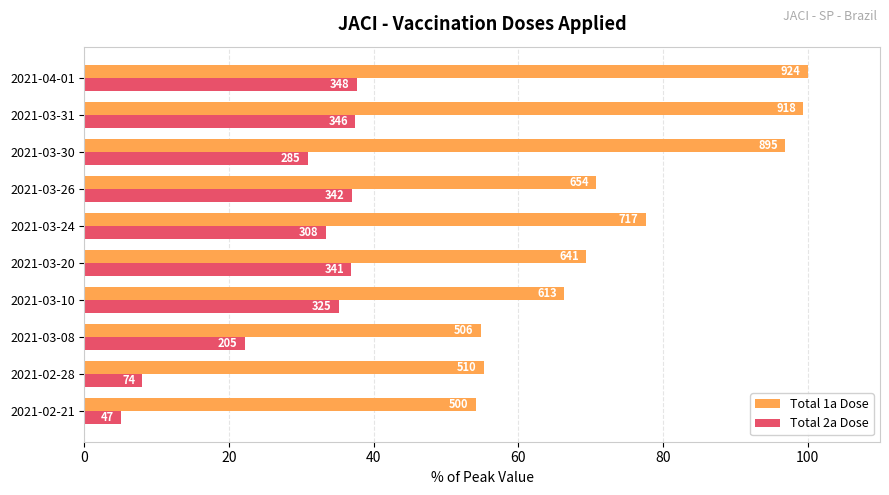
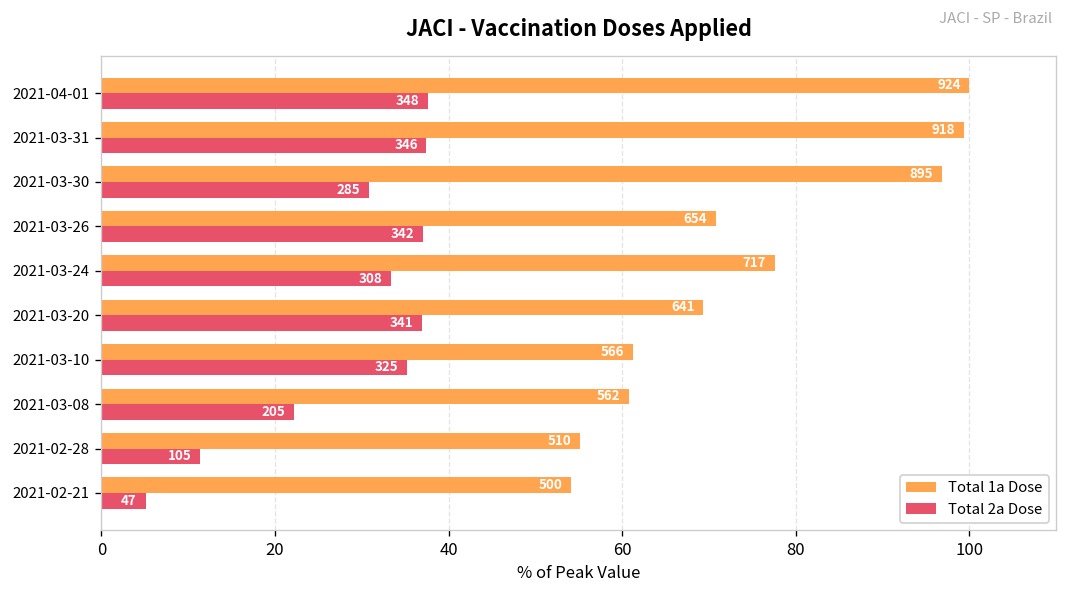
  {
    "Total 1a Dose": {
-     "2021-03-10": 613,
-     "2021-03-08": 506
+     "2021-03-10": 566,
+     "2021-03-08": 562
    },
    "Total 2a Dose": {
-     "2021-02-28": 74
+     "2021-02-28": 105
    }
  }
